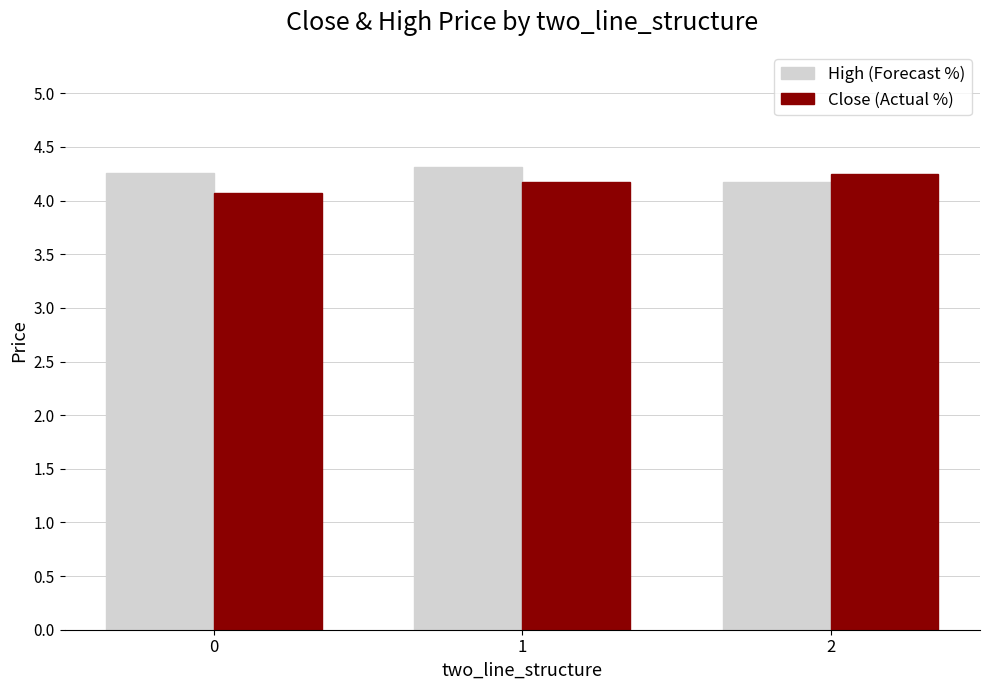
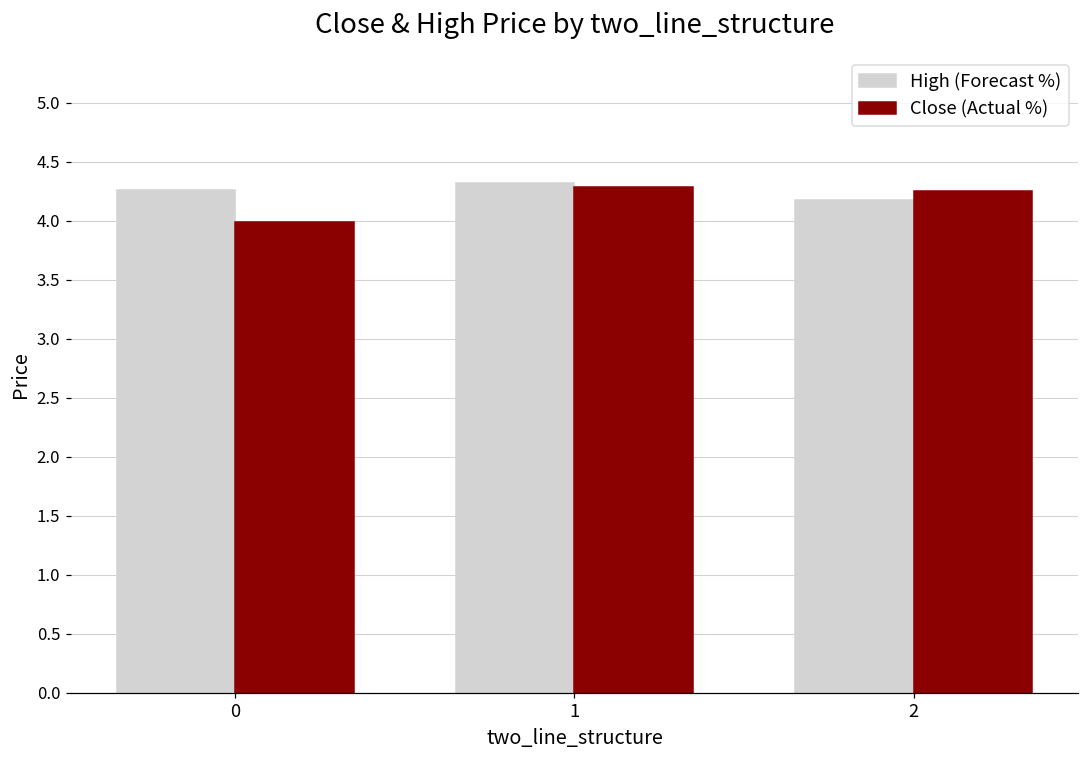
  {
    "High (Forecast %)": {
      "0": 4.26,
      "1": 4.32,
      "2": 4.18
    },
    "Close (Actual %)": {
-     "0": 4.07,
-     "1": 4.17,
+     "0": 3.99,
+     "1": 4.28,
      "2": 4.25
    }
  }
